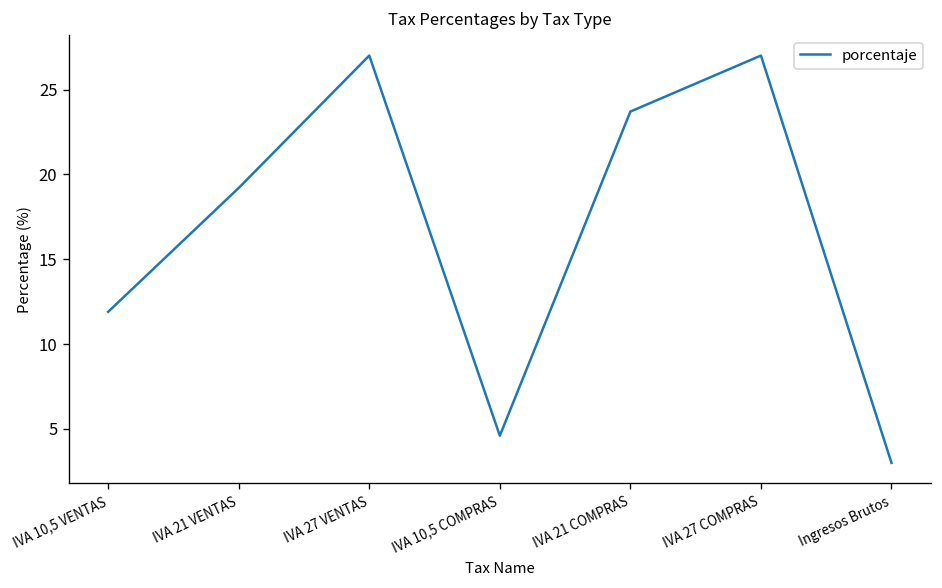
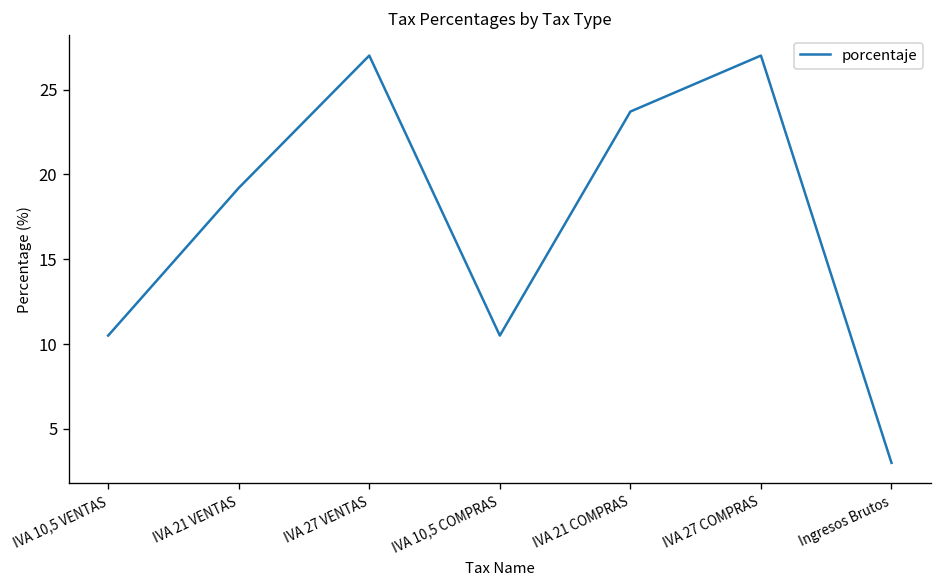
  {
-   "IVA 10,5 VENTAS": 11.9,
+   "IVA 10,5 VENTAS": 10.5,
    "IVA 21 VENTAS": 19.2,
    "IVA 27 VENTAS": 27.0,
-   "IVA 10,5 COMPRAS": 4.6,
+   "IVA 10,5 COMPRAS": 10.5,
    "IVA 21 COMPRAS": 23.7,
    "IVA 27 COMPRAS": 27.0,
    "Ingresos Brutos": 3.0
  }
